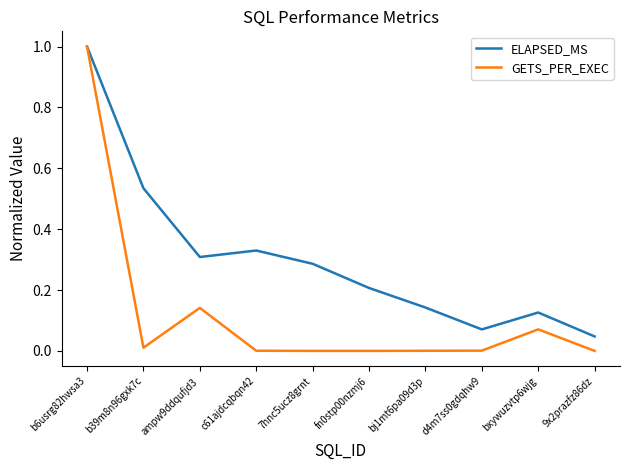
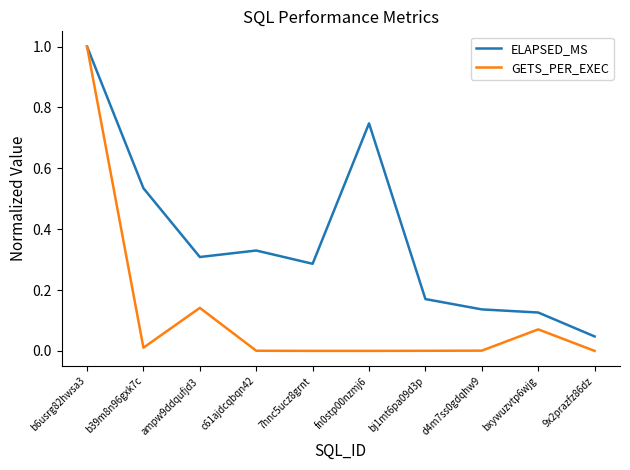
  {
    "ELAPSED_MS": {
      "b39m8n96gxk7c": 0.53,
      "ampw9ddqufjd3": 0.31,
      "c61ajdcqbqn42": 0.33,
      "7hnc5ucz8grnt": 0.29,
-     "fn0stp00nzmj6": 0.21,
-     "bj1mt6pa09d3p": 0.14,
-     "d4m7ss0gdqhw9": 0.07,
+     "fn0stp00nzmj6": 0.75,
+     "bj1mt6pa09d3p": 0.17,
+     "d4m7ss0gdqhw9": 0.14,
      "bxywuzvtp6wjg": 0.13,
      "9x2prazfz86dz": 0.05
    },
    "GETS_PER_EXEC": {
      "b39m8n96gxk7c": 0.01,
      "ampw9ddqufjd3": 0.14,
      "c61ajdcqbqn42": 0.00,
      "7hnc5ucz8grnt": 0.00,
      "fn0stp00nzmj6": 0.00,
      "bj1mt6pa09d3p": 0.00,
      "d4m7ss0gdqhw9": 0.00,
      "bxywuzvtp6wjg": 0.07,
      "9x2prazfz86dz": 0.00
    }
  }
